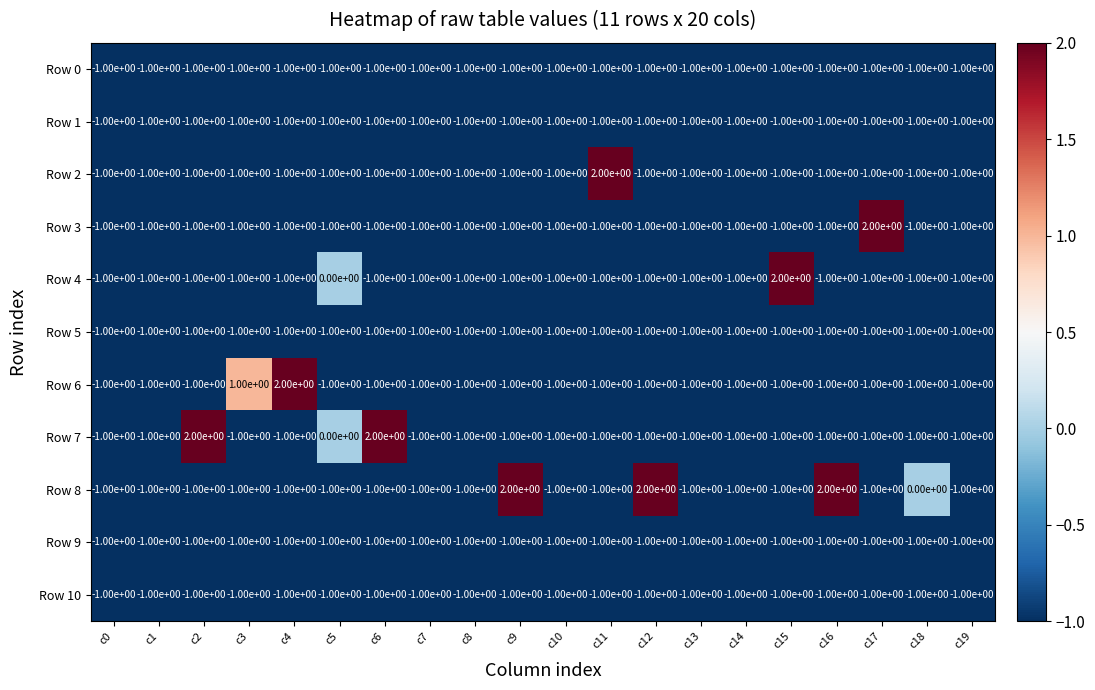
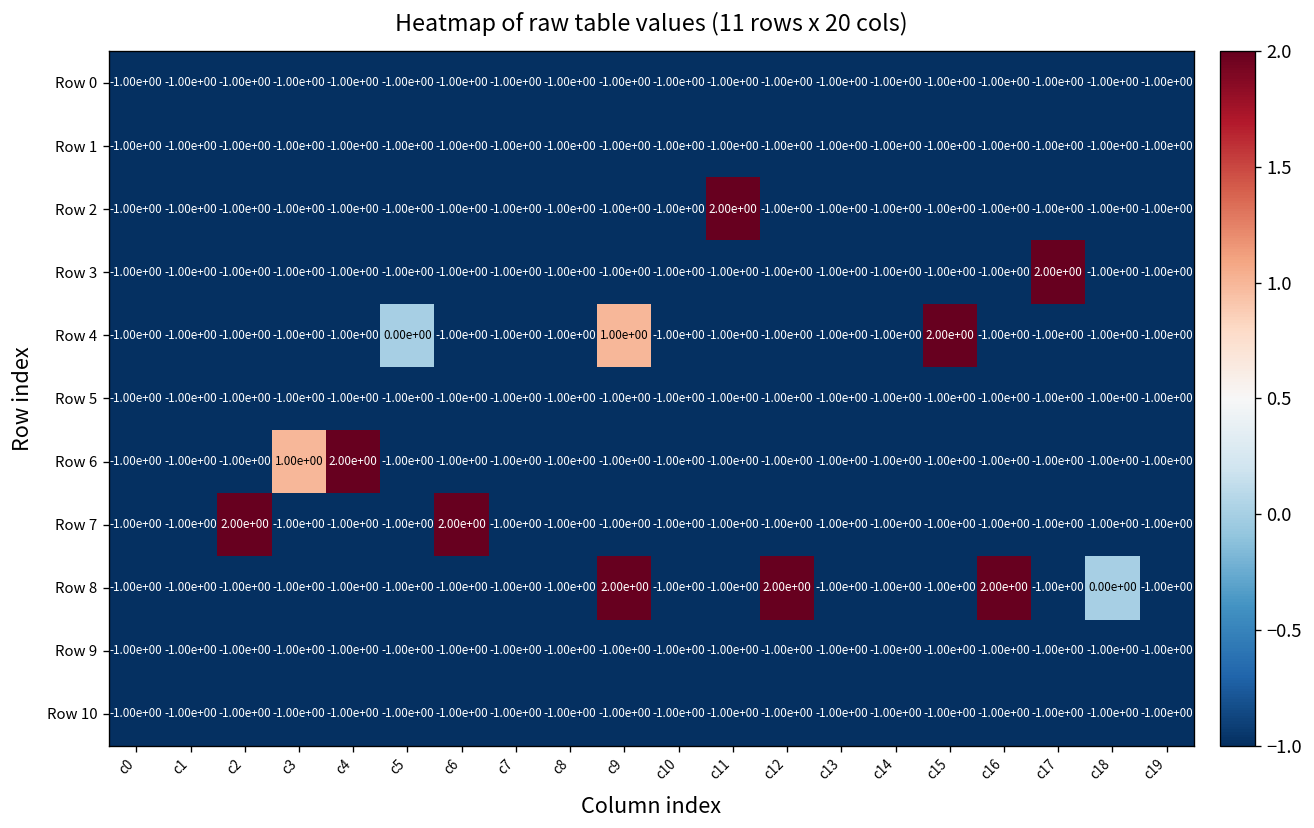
  {
    "Row 4": {
      "c0": "-1.00e+00",
      "c1": "-1.00e+00",
      "c2": "-1.00e+00",
      "c3": "-1.00e+00",
      "c4": "-1.00e+00",
      "c5": "0.00e+00",
      "c6": "-1.00e+00",
      "c7": "-1.00e+00",
      "c8": "-1.00e+00",
-     "c9": "-1.00e+00",
+     "c9": "1.00e+00",
      "c10": "-1.00e+00",
      "c11": "-1.00e+00",
      "c12": "-1.00e+00",
      "c13": "-1.00e+00",
      "c14": "-1.00e+00",
      "c15": "2.00e+00",
      "c16": "-1.00e+00",
      "c17": "-1.00e+00",
      "c18": "-1.00e+00",
      "c19": "-1.00e+00"
    },
    "Row 7": {
      "c0": "-1.00e+00",
      "c1": "-1.00e+00",
      "c2": "2.00e+00",
      "c3": "-1.00e+00",
      "c4": "-1.00e+00",
-     "c5": "0.00e+00",
+     "c5": "-1.00e+00",
      "c6": "2.00e+00",
      "c7": "-1.00e+00",
      "c8": "-1.00e+00",
      "c9": "-1.00e+00",
      "c10": "-1.00e+00",
      "c11": "-1.00e+00",
      "c12": "-1.00e+00",
      "c13": "-1.00e+00",
      "c14": "-1.00e+00",
      "c15": "-1.00e+00",
      "c16": "-1.00e+00",
      "c17": "-1.00e+00",
      "c18": "-1.00e+00",
      "c19": "-1.00e+00"
    }
  }
